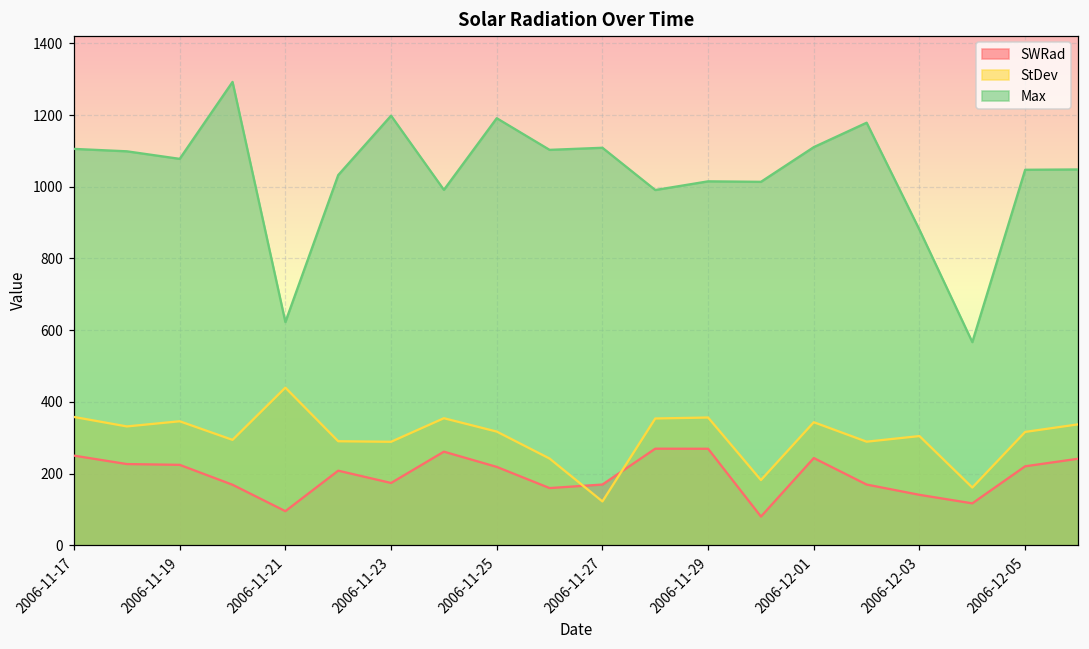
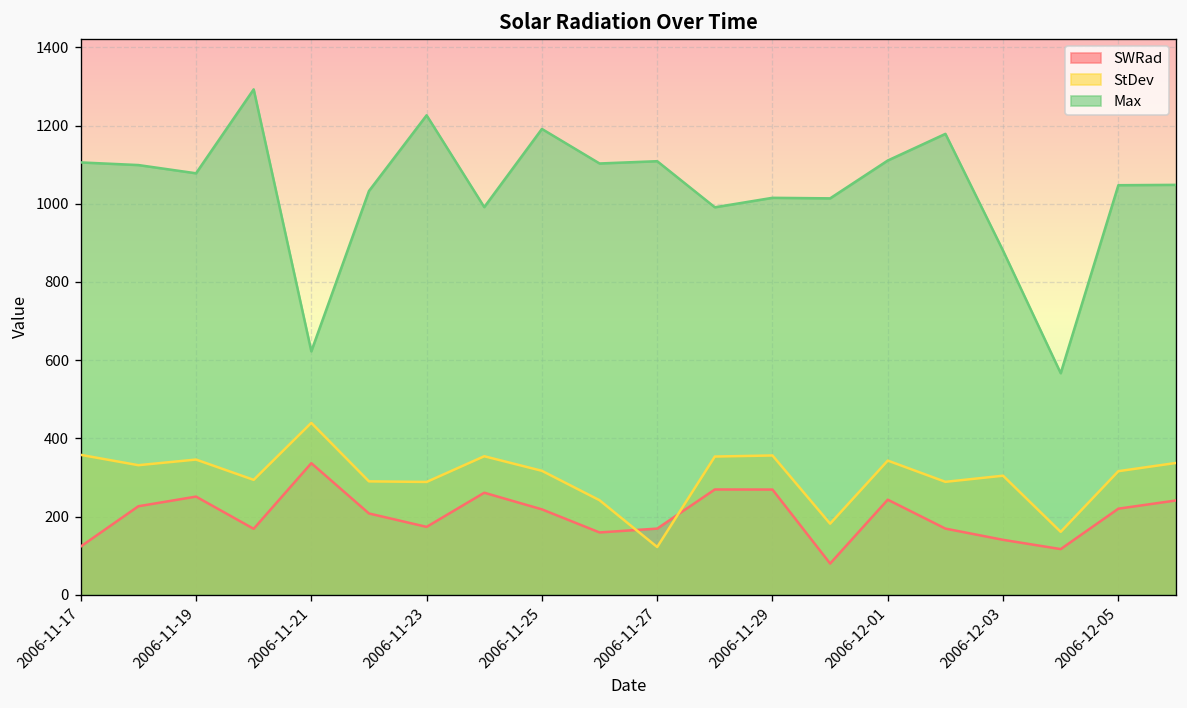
  {
    "SWRad": {
-     "2006-11-17": 250,
-     "2006-11-19": 220,
-     "2006-11-21": 100,
+     "2006-11-17": 120,
+     "2006-11-19": 250,
+     "2006-11-21": 340,
      "2006-11-23": 170,
      "2006-11-25": 220,
      "2006-11-27": 170,
      "2006-11-29": 270,
      "2006-12-01": 240,
      "2006-12-03": 140,
      "2006-12-05": 220
    },
    "StDev": {
      "2006-11-17": 360,
      "2006-11-19": 350,
      "2006-11-21": 440,
      "2006-11-23": 290,
      "2006-11-25": 320,
      "2006-11-27": 120,
      "2006-11-29": 360,
      "2006-12-01": 340,
      "2006-12-03": 300,
      "2006-12-05": 320
    },
    "Max": {
      "2006-11-17": 1110,
      "2006-11-19": 1080,
      "2006-11-21": 620,
-     "2006-11-23": 1200,
+     "2006-11-23": 1230,
      "2006-11-25": 1190,
      "2006-11-27": 1110,
      "2006-11-29": 1020,
      "2006-12-01": 1110,
      "2006-12-03": 880,
      "2006-12-05": 1050
    }
  }
